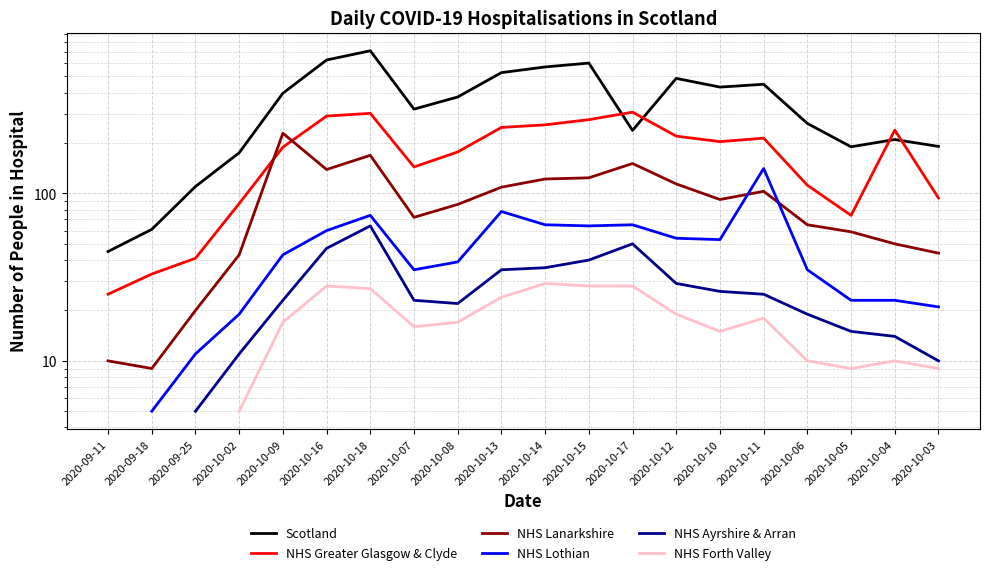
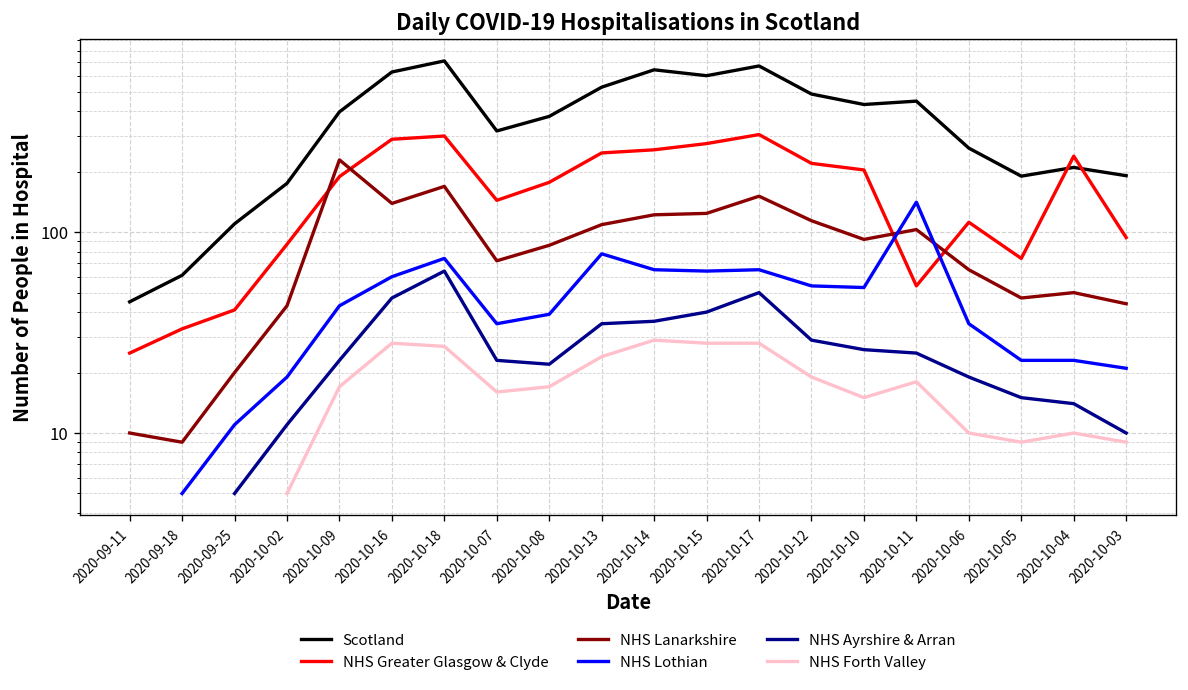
  {
    "Scotland": {
      "2020-09-11": 45,
      "2020-09-18": 61,
      "2020-09-25": 110,
      "2020-10-02": 180,
      "2020-10-09": 400,
      "2020-10-16": 630,
      "2020-10-18": 710,
      "2020-10-07": 320,
      "2020-10-08": 380,
      "2020-10-13": 530,
-     "2020-10-14": 570,
+     "2020-10-14": 640,
      "2020-10-15": 600,
-     "2020-10-17": 240,
+     "2020-10-17": 670,
      "2020-10-12": 490,
      "2020-10-10": 430,
      "2020-10-11": 450,
      "2020-10-06": 260,
      "2020-10-05": 190,
      "2020-10-04": 210,
      "2020-10-03": 190
    },
    "NHS Greater Glasgow & Clyde": {
      "2020-09-11": 25,
      "2020-09-18": 33,
      "2020-09-25": 41,
      "2020-10-02": 90,
      "2020-10-09": 190,
      "2020-10-16": 290,
      "2020-10-18": 300,
      "2020-10-07": 140,
      "2020-10-08": 180,
      "2020-10-13": 250,
      "2020-10-14": 260,
      "2020-10-15": 280,
      "2020-10-17": 310,
      "2020-10-12": 220,
      "2020-10-10": 200,
-     "2020-10-11": 210,
+     "2020-10-11": 54,
      "2020-10-06": 110,
      "2020-10-05": 70,
      "2020-10-04": 240,
      "2020-10-03": 90
    },
    "NHS Lanarkshire": {
      "2020-09-11": 10,
      "2020-09-18": 9,
      "2020-09-25": 20,
      "2020-10-02": 43,
      "2020-10-09": 230,
      "2020-10-16": 140,
      "2020-10-18": 170,
      "2020-10-07": 72,
      "2020-10-08": 90,
      "2020-10-13": 110,
      "2020-10-14": 120,
      "2020-10-15": 120,
      "2020-10-17": 150,
      "2020-10-12": 110,
      "2020-10-10": 90,
      "2020-10-11": 100,
      "2020-10-06": 65,
-     "2020-10-05": 59,
+     "2020-10-05": 47,
      "2020-10-04": 50,
      "2020-10-03": 44
    },
    "NHS Lothian": {
      "2020-09-18": 5,
      "2020-09-25": 11,
      "2020-10-02": 19,
      "2020-10-09": 43,
      "2020-10-16": 60,
      "2020-10-18": 70,
      "2020-10-07": 35,
      "2020-10-08": 39,
      "2020-10-13": 80,
      "2020-10-14": 65,
      "2020-10-15": 64,
      "2020-10-17": 65,
      "2020-10-12": 54,
      "2020-10-10": 53,
      "2020-10-11": 140,
      "2020-10-06": 35,
      "2020-10-05": 23,
      "2020-10-04": 23,
      "2020-10-03": 21
    },
    "NHS Ayrshire & Arran": {
      "2020-09-25": 5,
      "2020-10-02": 11,
      "2020-10-09": 23,
      "2020-10-16": 47,
      "2020-10-18": 64,
      "2020-10-07": 23,
      "2020-10-08": 22,
      "2020-10-13": 35,
      "2020-10-14": 36,
      "2020-10-15": 40,
      "2020-10-17": 50,
      "2020-10-12": 29,
      "2020-10-10": 26,
      "2020-10-11": 25,
      "2020-10-06": 19,
      "2020-10-05": 15,
      "2020-10-04": 14,
      "2020-10-03": 10
    },
    "NHS Forth Valley": {
      "2020-10-02": 5,
      "2020-10-09": 17,
      "2020-10-16": 28,
      "2020-10-18": 27,
      "2020-10-07": 16,
      "2020-10-08": 17,
      "2020-10-13": 24,
      "2020-10-14": 29,
      "2020-10-15": 28,
      "2020-10-17": 28,
      "2020-10-12": 19,
      "2020-10-10": 15,
      "2020-10-11": 18,
      "2020-10-06": 10,
      "2020-10-05": 9,
      "2020-10-04": 10,
      "2020-10-03": 9
    }
  }
